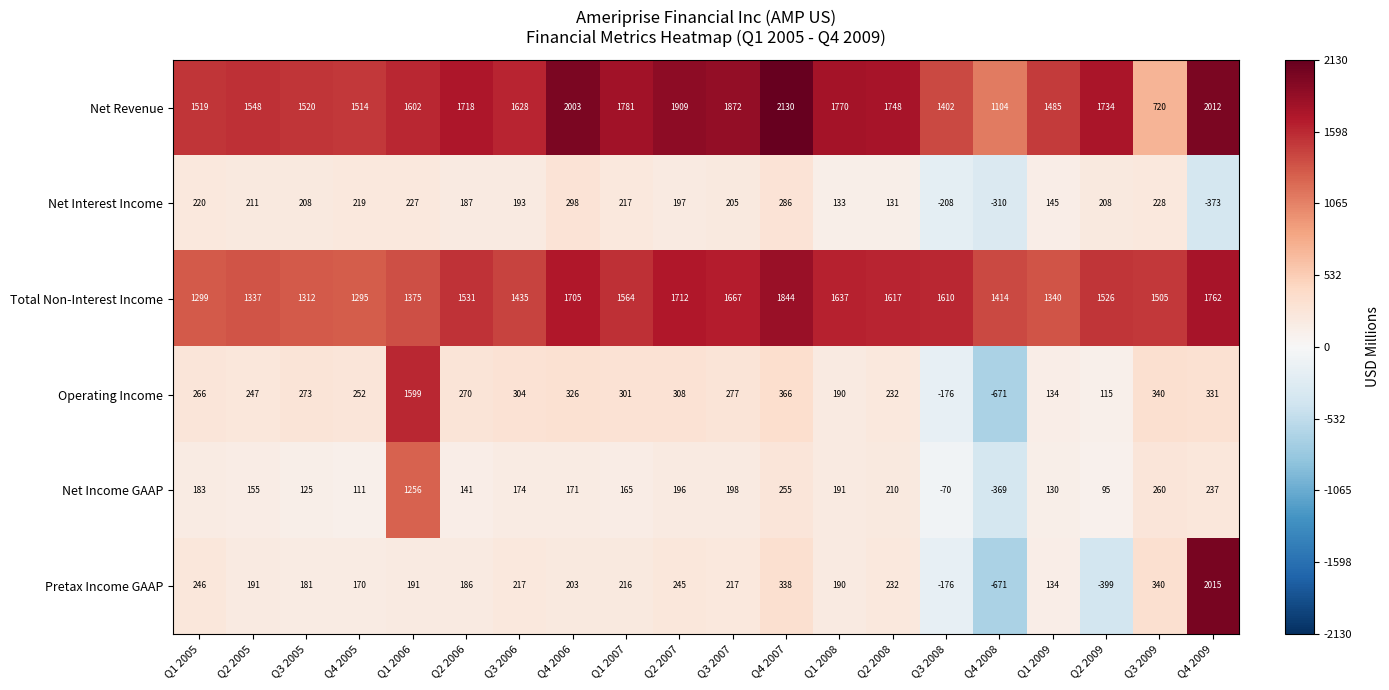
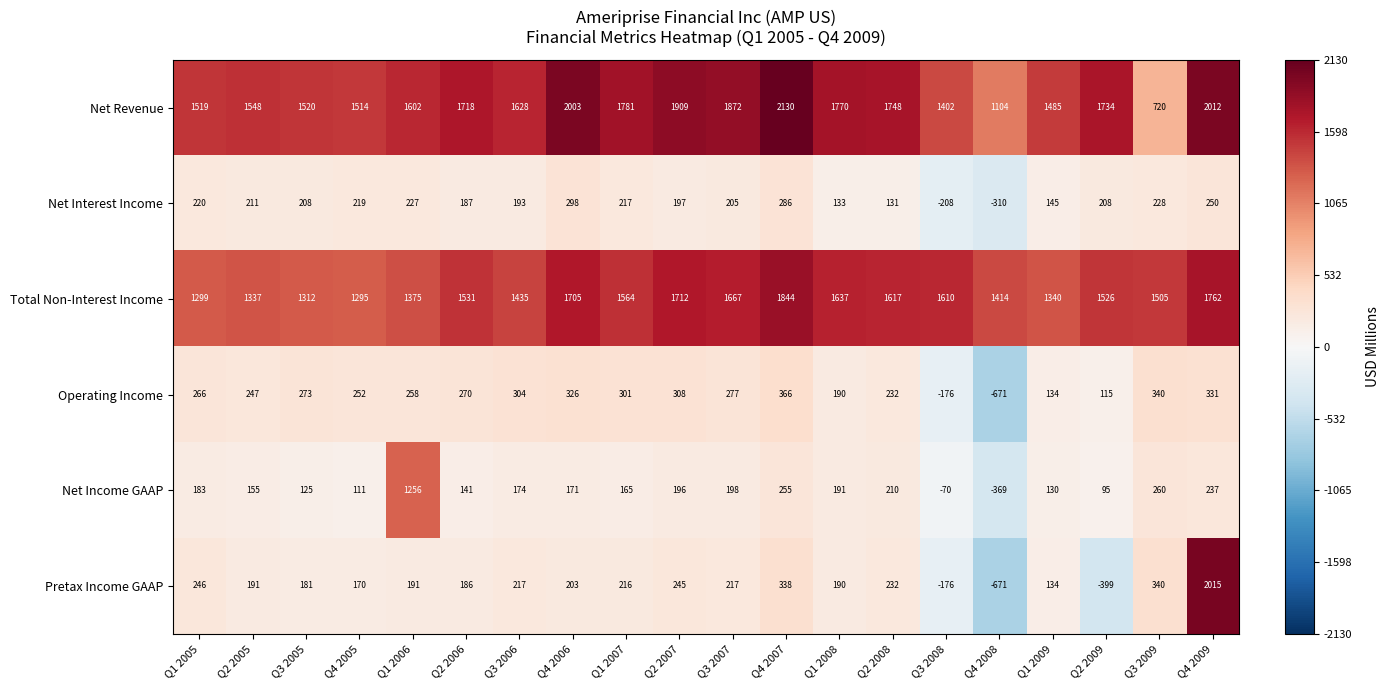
  {
    "Net Revenue": {
      "Q1 2005": 1519,
      "Q2 2005": 1548,
      "Q3 2005": 1520,
      "Q4 2005": 1514,
      "Q1 2006": 1602,
      "Q2 2006": 1718,
      "Q3 2006": 1628,
      "Q4 2006": 2003,
      "Q1 2007": 1781,
      "Q2 2007": 1909,
      "Q3 2007": 1872,
      "Q4 2007": 2130,
      "Q1 2008": 1770,
      "Q2 2008": 1748,
      "Q3 2008": 1402,
      "Q4 2008": 1104,
      "Q1 2009": 1485,
      "Q2 2009": 1734,
      "Q3 2009": 720,
      "Q4 2009": 2012
    },
    "Net Interest Income": {
      "Q1 2005": 220,
      "Q2 2005": 211,
      "Q3 2005": 208,
      "Q4 2005": 219,
      "Q1 2006": 227,
      "Q2 2006": 187,
      "Q3 2006": 193,
      "Q4 2006": 298,
      "Q1 2007": 217,
      "Q2 2007": 197,
      "Q3 2007": 205,
      "Q4 2007": 286,
      "Q1 2008": 133,
      "Q2 2008": 131,
      "Q3 2008": -208,
      "Q4 2008": -310,
      "Q1 2009": 145,
      "Q2 2009": 208,
      "Q3 2009": 228,
-     "Q4 2009": -373
+     "Q4 2009": 250
    },
    "Total Non-Interest Income": {
      "Q1 2005": 1299,
      "Q2 2005": 1337,
      "Q3 2005": 1312,
      "Q4 2005": 1295,
      "Q1 2006": 1375,
      "Q2 2006": 1531,
      "Q3 2006": 1435,
      "Q4 2006": 1705,
      "Q1 2007": 1564,
      "Q2 2007": 1712,
      "Q3 2007": 1667,
      "Q4 2007": 1844,
      "Q1 2008": 1637,
      "Q2 2008": 1617,
      "Q3 2008": 1610,
      "Q4 2008": 1414,
      "Q1 2009": 1340,
      "Q2 2009": 1526,
      "Q3 2009": 1505,
      "Q4 2009": 1762
    },
    "Operating Income": {
      "Q1 2005": 266,
      "Q2 2005": 247,
      "Q3 2005": 273,
      "Q4 2005": 252,
-     "Q1 2006": 1599,
+     "Q1 2006": 258,
      "Q2 2006": 270,
      "Q3 2006": 304,
      "Q4 2006": 326,
      "Q1 2007": 301,
      "Q2 2007": 308,
      "Q3 2007": 277,
      "Q4 2007": 366,
      "Q1 2008": 190,
      "Q2 2008": 232,
      "Q3 2008": -176,
      "Q4 2008": -671,
      "Q1 2009": 134,
      "Q2 2009": 115,
      "Q3 2009": 340,
      "Q4 2009": 331
    },
    "Net Income GAAP": {
      "Q1 2005": 183,
      "Q2 2005": 155,
      "Q3 2005": 125,
      "Q4 2005": 111,
      "Q1 2006": 1256,
      "Q2 2006": 141,
      "Q3 2006": 174,
      "Q4 2006": 171,
      "Q1 2007": 165,
      "Q2 2007": 196,
      "Q3 2007": 198,
      "Q4 2007": 255,
      "Q1 2008": 191,
      "Q2 2008": 210,
      "Q3 2008": -70,
      "Q4 2008": -369,
      "Q1 2009": 130,
      "Q2 2009": 95,
      "Q3 2009": 260,
      "Q4 2009": 237
    },
    "Pretax Income GAAP": {
      "Q1 2005": 246,
      "Q2 2005": 191,
      "Q3 2005": 181,
      "Q4 2005": 170,
      "Q1 2006": 191,
      "Q2 2006": 186,
      "Q3 2006": 217,
      "Q4 2006": 203,
      "Q1 2007": 216,
      "Q2 2007": 245,
      "Q3 2007": 217,
      "Q4 2007": 338,
      "Q1 2008": 190,
      "Q2 2008": 232,
      "Q3 2008": -176,
      "Q4 2008": -671,
      "Q1 2009": 134,
      "Q2 2009": -399,
      "Q3 2009": 340,
      "Q4 2009": 2015
    }
  }
